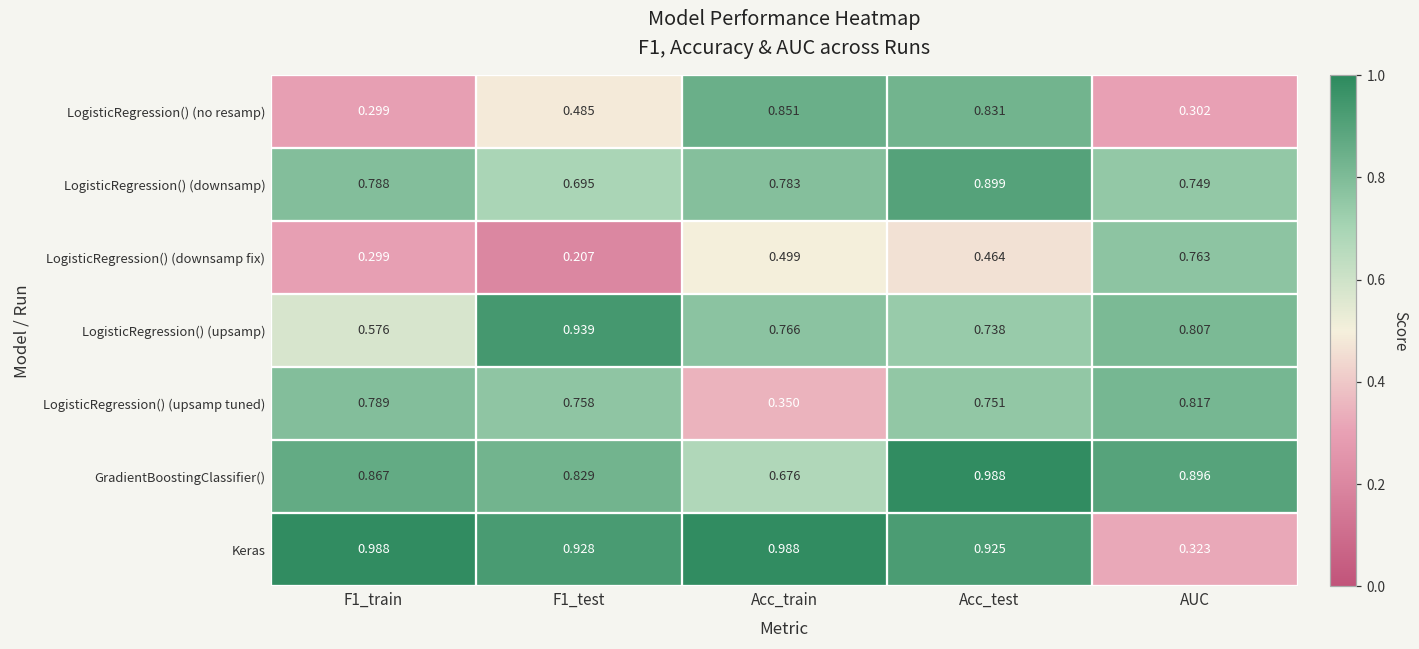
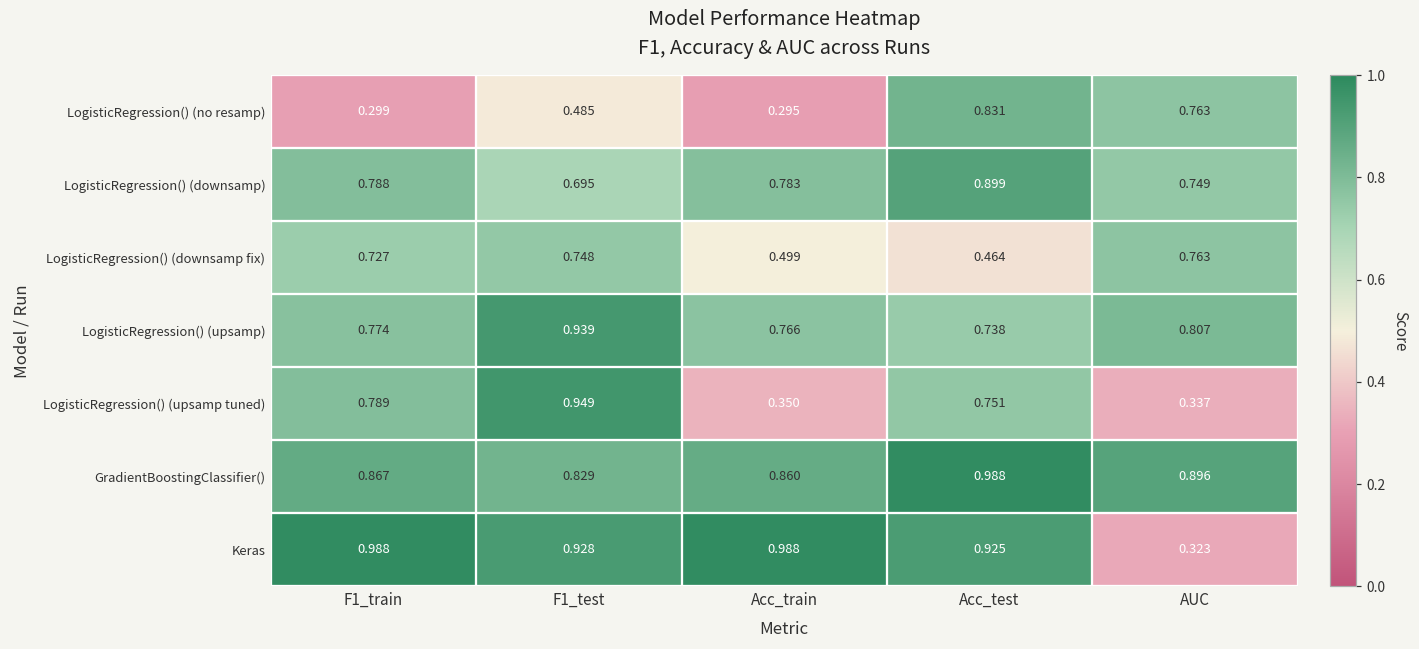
  {
    "LogisticRegression() (no resamp)": {
      "F1_train": 0.299,
      "F1_test": 0.485,
-     "Acc_train": 0.851,
+     "Acc_train": 0.295,
      "Acc_test": 0.831,
-     "AUC": 0.302
+     "AUC": 0.763
    },
    "LogisticRegression() (downsamp)": {
      "F1_train": 0.788,
      "F1_test": 0.695,
      "Acc_train": 0.783,
      "Acc_test": 0.899,
      "AUC": 0.749
    },
    "LogisticRegression() (downsamp fix)": {
-     "F1_train": 0.299,
-     "F1_test": 0.207,
+     "F1_train": 0.727,
+     "F1_test": 0.748,
      "Acc_train": 0.499,
      "Acc_test": 0.464,
      "AUC": 0.763
    },
    "LogisticRegression() (upsamp)": {
-     "F1_train": 0.576,
+     "F1_train": 0.774,
      "F1_test": 0.939,
      "Acc_train": 0.766,
      "Acc_test": 0.738,
      "AUC": 0.807
    },
    "LogisticRegression() (upsamp tuned)": {
      "F1_train": 0.789,
-     "F1_test": 0.758,
+     "F1_test": 0.949,
      "Acc_train": 0.350,
      "Acc_test": 0.751,
-     "AUC": 0.817
+     "AUC": 0.337
    },
    "GradientBoostingClassifier()": {
      "F1_train": 0.867,
      "F1_test": 0.829,
-     "Acc_train": 0.676,
+     "Acc_train": 0.860,
      "Acc_test": 0.988,
      "AUC": 0.896
    },
    "Keras": {
      "F1_train": 0.988,
      "F1_test": 0.928,
      "Acc_train": 0.988,
      "Acc_test": 0.925,
      "AUC": 0.323
    }
  }
